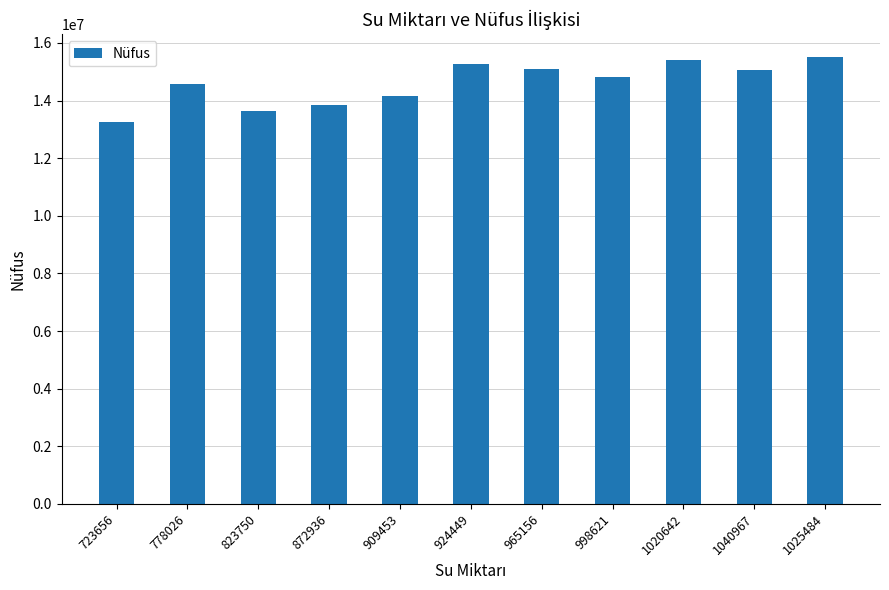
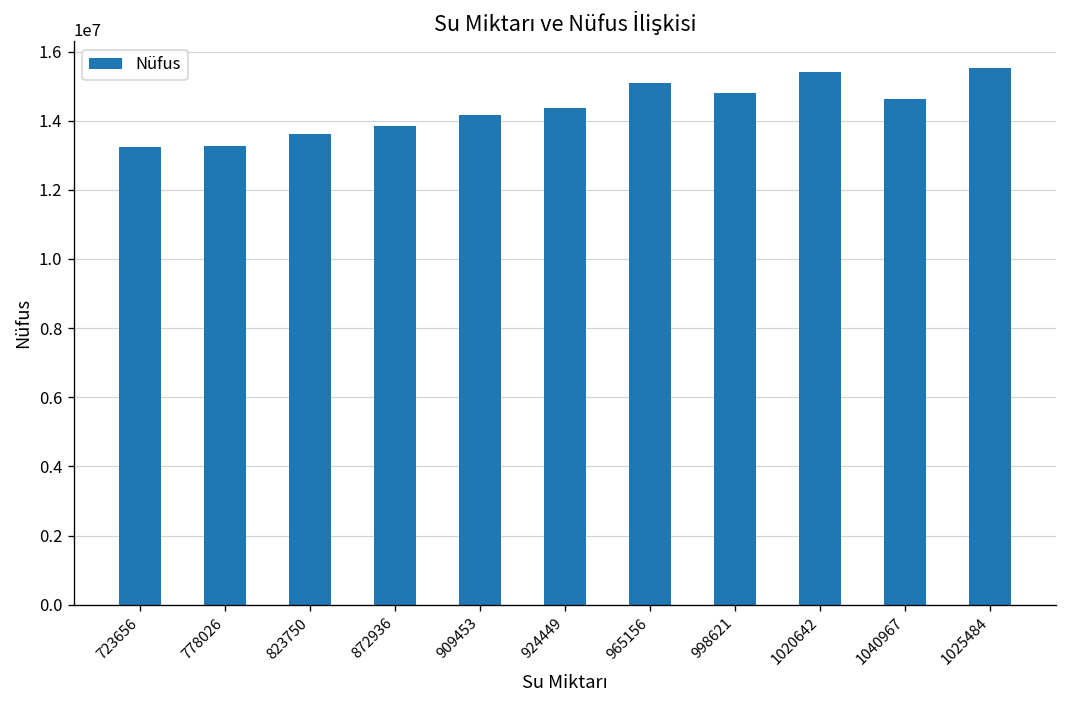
  {
    "723656": 13300000,
-   "778026": 14600000,
+   "778026": 13300000,
    "823750": 13600000,
    "872936": 13900000,
    "909453": 14200000,
-   "924449": 15300000,
+   "924449": 14400000,
    "965156": 15100000,
    "998621": 14800000,
    "1020642": 15400000,
-   "1040967": 15100000,
+   "1040967": 14600000,
    "1025484": 15500000
  }
